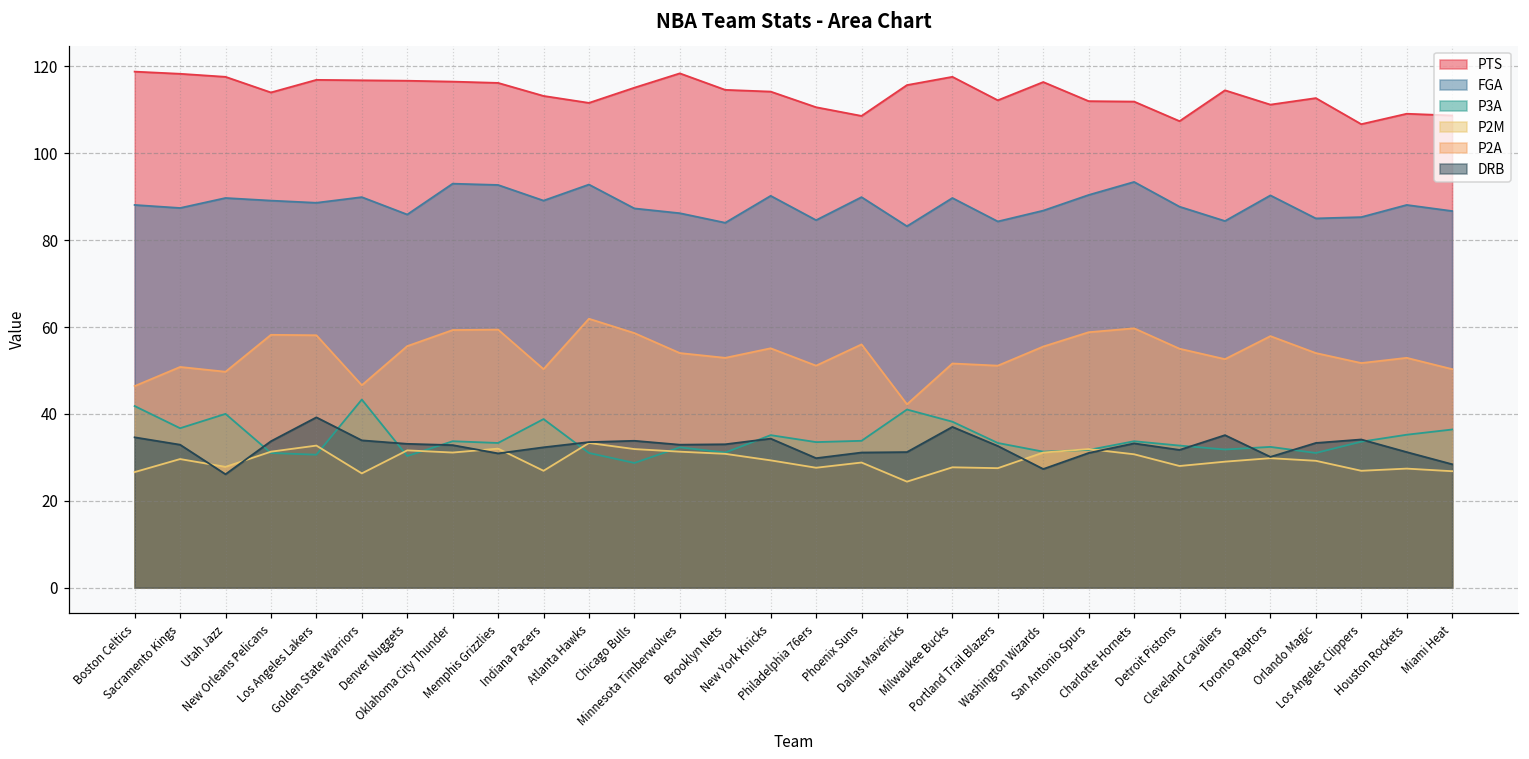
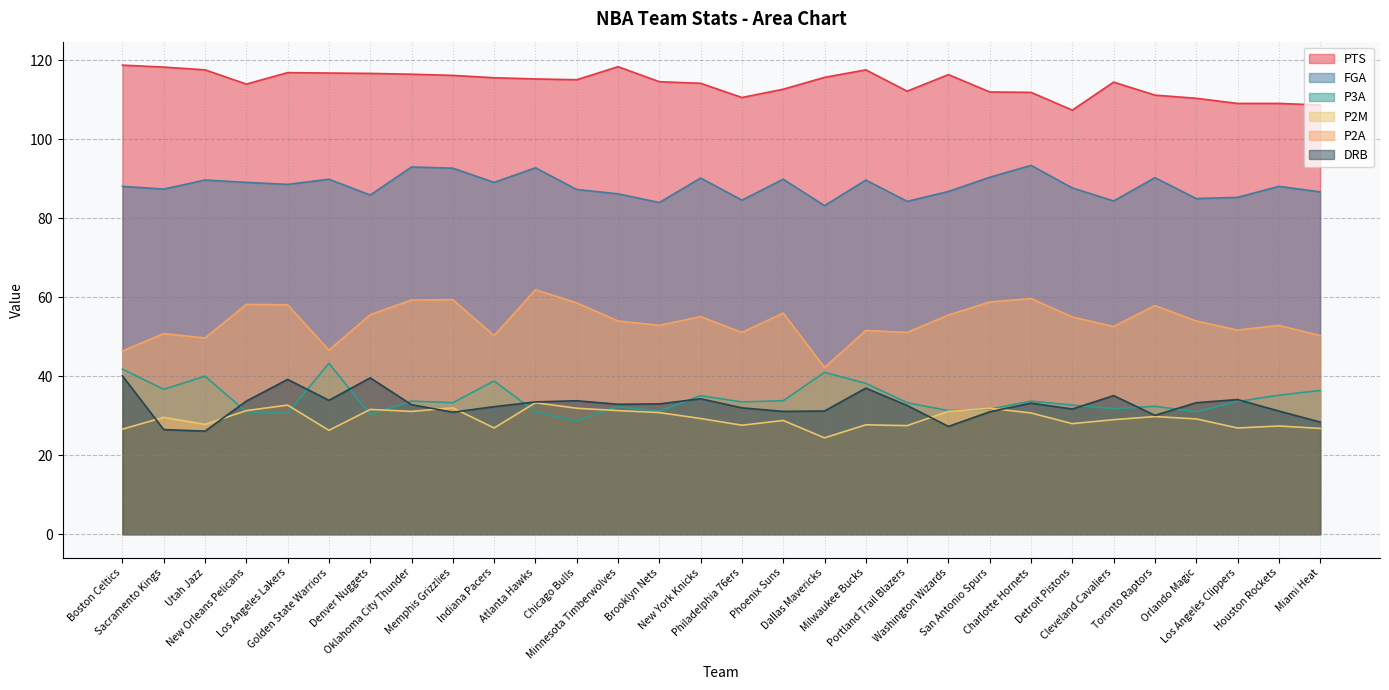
  {
    "PTS": {
      "Boston Celtics": 119,
      "Sacramento Kings": 118,
      "Utah Jazz": 118,
      "New Orleans Pelicans": 114,
      "Los Angeles Lakers": 117,
      "Golden State Warriors": 117,
      "Denver Nuggets": 117,
      "Oklahoma City Thunder": 117,
      "Memphis Grizzlies": 116,
-     "Indiana Pacers": 113,
-     "Atlanta Hawks": 112,
+     "Indiana Pacers": 116,
+     "Atlanta Hawks": 115,
      "Chicago Bulls": 115,
      "Minnesota Timberwolves": 118,
      "Brooklyn Nets": 115,
      "New York Knicks": 114,
      "Philadelphia 76ers": 111,
-     "Phoenix Suns": 109,
+     "Phoenix Suns": 113,
      "Dallas Mavericks": 116,
      "Milwaukee Bucks": 118,
      "Portland Trail Blazers": 112,
      "Washington Wizards": 116,
      "San Antonio Spurs": 112,
      "Charlotte Hornets": 112,
      "Detroit Pistons": 107,
      "Cleveland Cavaliers": 115,
      "Toronto Raptors": 111,
-     "Orlando Magic": 113,
-     "Los Angeles Clippers": 107,
+     "Orlando Magic": 110,
+     "Los Angeles Clippers": 109,
      "Houston Rockets": 109
    },
    "DRB": {
-     "Boston Celtics": 35,
-     "Sacramento Kings": 33,
+     "Boston Celtics": 40,
+     "Sacramento Kings": 27,
      "Utah Jazz": 26,
      "New Orleans Pelicans": 34,
      "Los Angeles Lakers": 39,
      "Golden State Warriors": 34,
-     "Denver Nuggets": 33,
+     "Denver Nuggets": 40,
      "Oklahoma City Thunder": 33,
      "Memphis Grizzlies": 31,
      "Indiana Pacers": 32,
      "Chicago Bulls": 34,
      "Brooklyn Nets": 33,
      "New York Knicks": 34,
-     "Philadelphia 76ers": 30,
+     "Philadelphia 76ers": 32,
      "Phoenix Suns": 31,
      "Dallas Mavericks": 31,
      "Milwaukee Bucks": 37,
      "Portland Trail Blazers": 33,
      "Washington Wizards": 27,
      "San Antonio Spurs": 31,
      "Detroit Pistons": 32,
      "Cleveland Cavaliers": 35,
      "Orlando Magic": 33,
      "Houston Rockets": 31,
      "Miami Heat": 28
    }
  }
